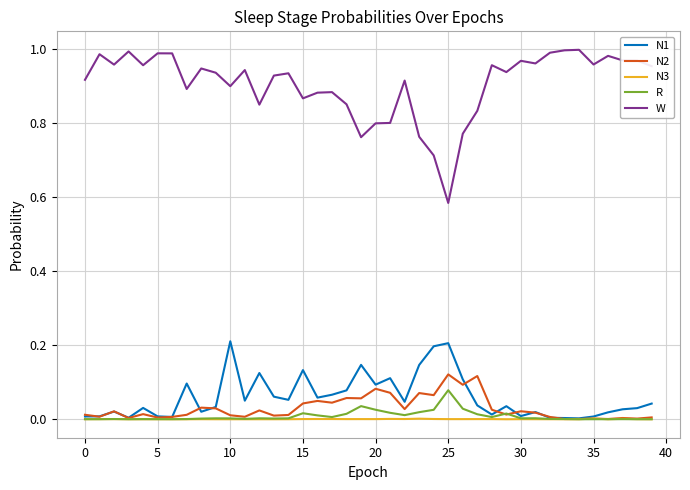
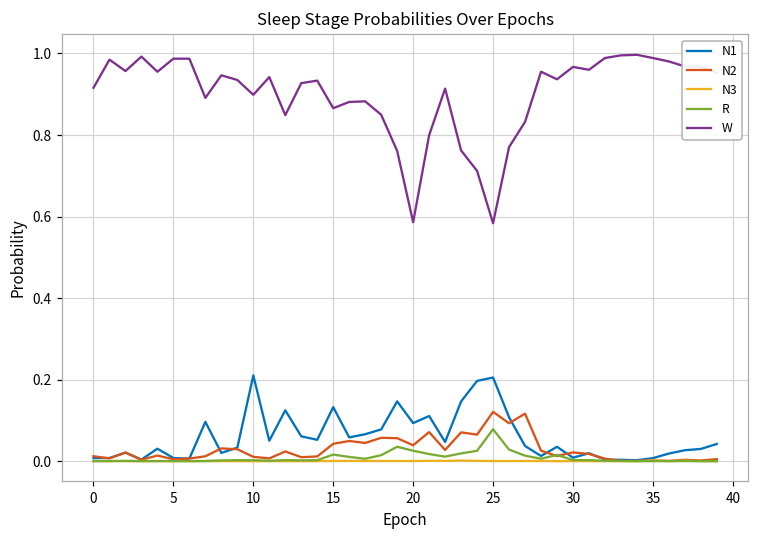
  {
    "N1": {
      "10": 0.21,
      "15": 0.13,
      "20": 0.09,
      "25": 0.21
    },
    "N2": {
      "10": 0.01,
      "15": 0.04,
-     "20": 0.08,
+     "20": 0.04,
      "25": 0.12,
      "30": 0.02
    },
    "N3": {
      "15": 0.00,
      "20": 0.00,
      "25": 0.00
    },
    "R": {
      "15": 0.02,
      "20": 0.03,
      "25": 0.08
    },
    "W": {
      "0": 0.92,
      "5": 0.99,
      "10": 0.90,
      "15": 0.87,
-     "20": 0.80,
+     "20": 0.59,
      "25": 0.58,
      "30": 0.97,
-     "35": 0.96
+     "35": 0.99
    }
  }
